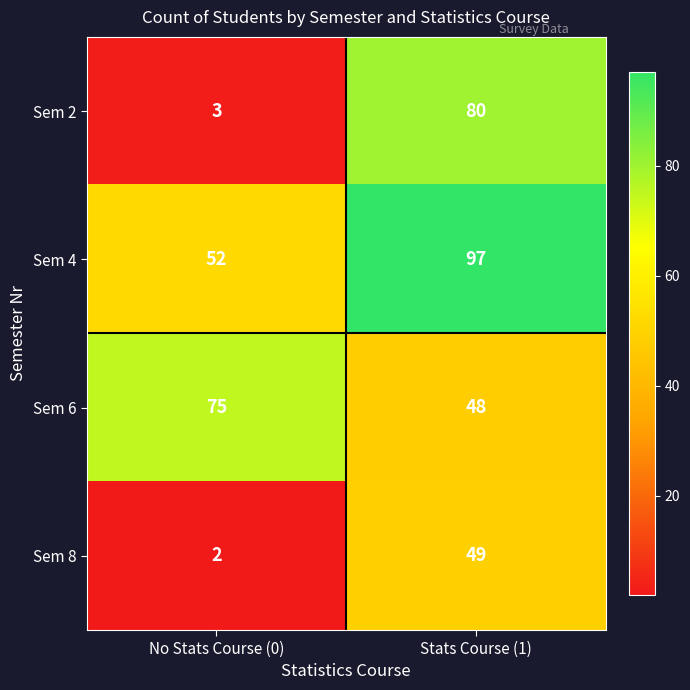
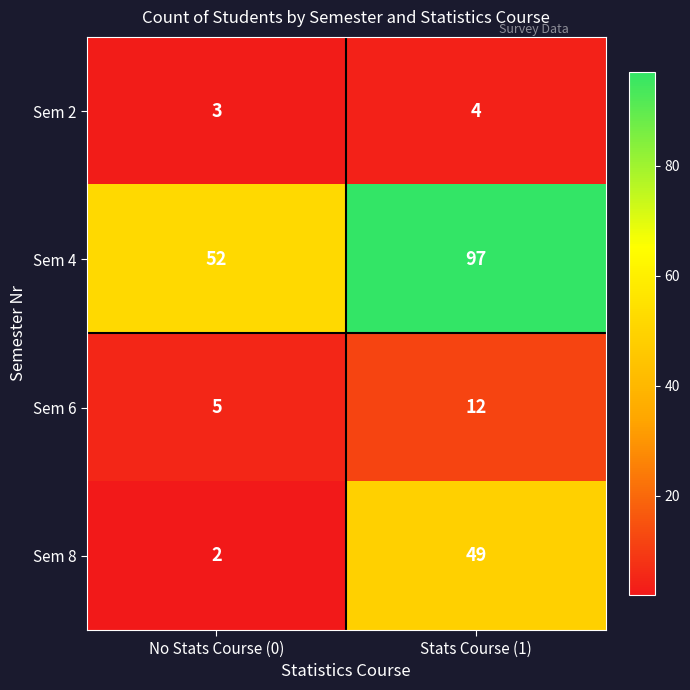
  {
    "Sem 2": {
      "No Stats Course (0)": 3,
-     "Stats Course (1)": 80
+     "Stats Course (1)": 4
    },
    "Sem 4": {
      "No Stats Course (0)": 52,
      "Stats Course (1)": 97
    },
    "Sem 6": {
-     "No Stats Course (0)": 75,
-     "Stats Course (1)": 48
+     "No Stats Course (0)": 5,
+     "Stats Course (1)": 12
    },
    "Sem 8": {
      "No Stats Course (0)": 2,
      "Stats Course (1)": 49
    }
  }
